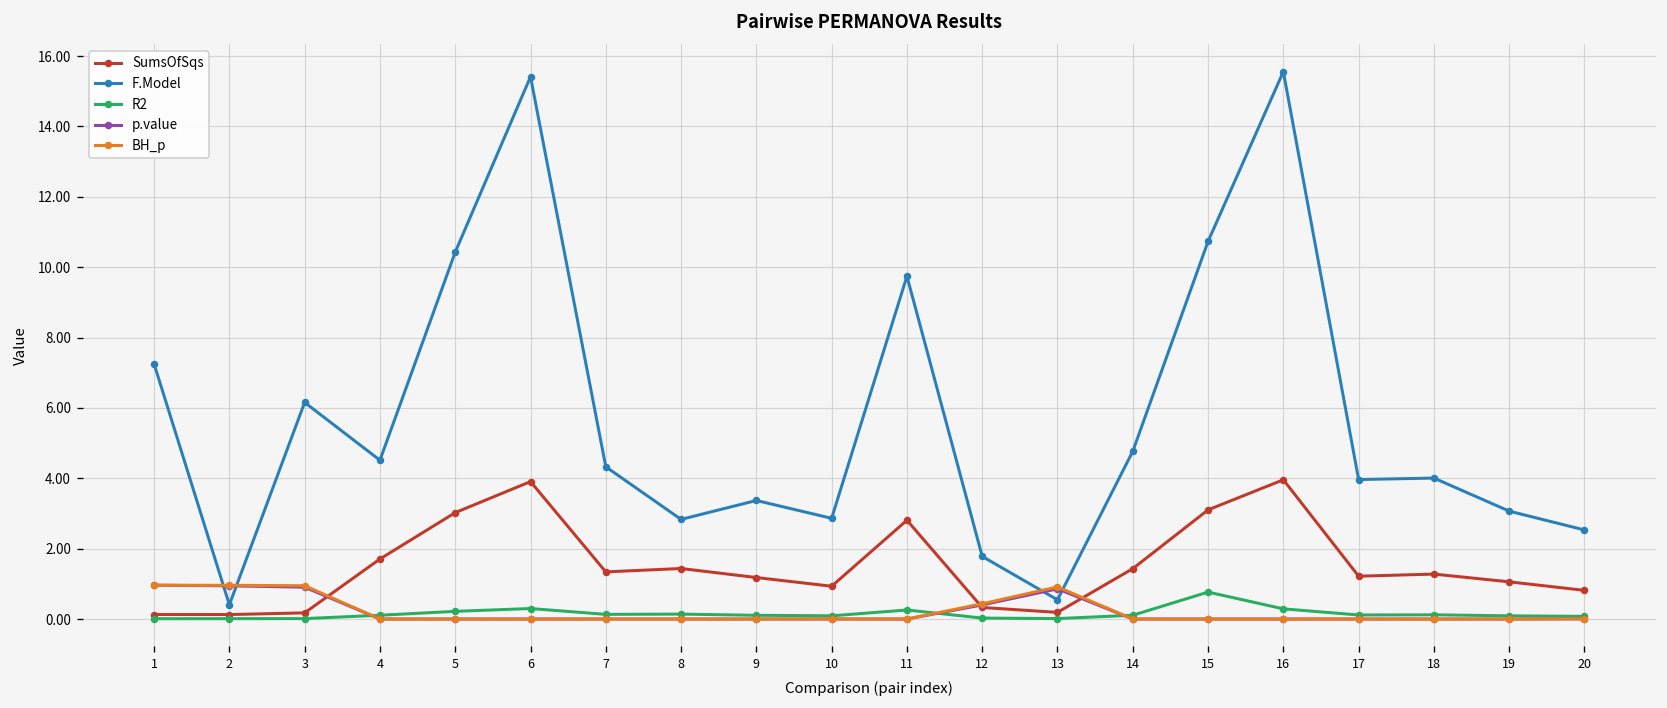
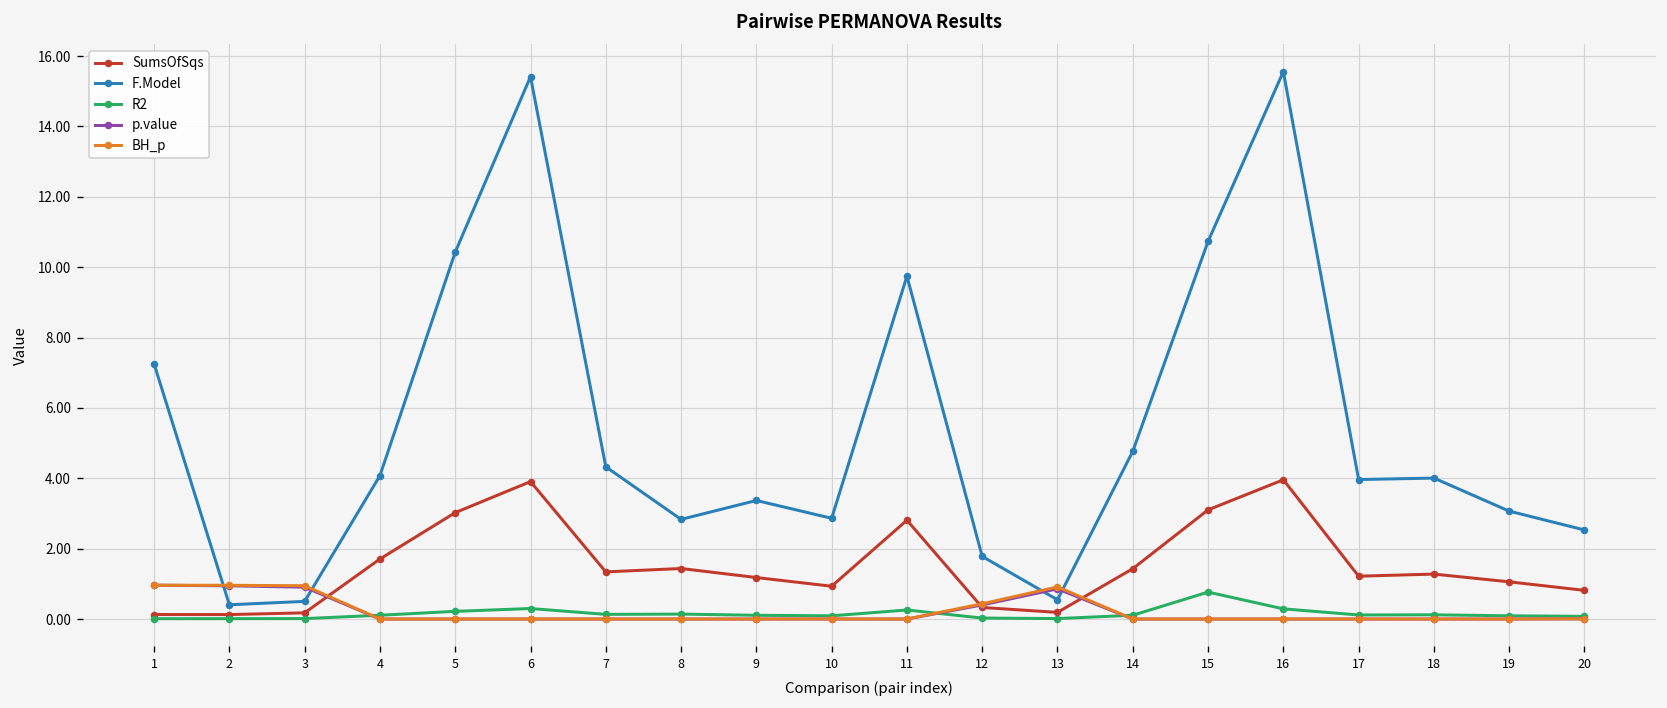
  {
    "SumsOfSqs": {
      "1": 0.1,
      "2": 0.1,
      "3": 0.2,
      "4": 1.7,
      "5": 3.0,
      "6": 3.9,
      "7": 1.3,
      "8": 1.4,
      "9": 1.2,
      "10": 0.9,
      "11": 2.8,
      "13": 0.2,
      "14": 1.4,
      "15": 3.1,
      "16": 4.0,
      "17": 1.2,
      "18": 1.3,
      "19": 1.1,
      "20": 0.8
    },
    "F.Model": {
      "1": 7.3,
      "2": 0.4,
-     "3": 6.2,
-     "4": 4.5,
+     "3": 0.5,
+     "4": 4.1,
      "5": 10.4,
      "6": 15.4,
      "7": 4.3,
      "8": 2.8,
      "9": 3.4,
      "10": 2.9,
      "11": 9.7,
      "12": 1.8,
      "13": 0.5,
      "14": 4.8,
      "15": 10.7,
      "16": 15.6,
      "17": 4.0,
      "18": 4.0,
      "19": 3.1,
      "20": 2.5
    },
    "R2": {
      "1": 0.0,
      "2": 0.0,
      "3": 0.0,
      "4": 0.1,
      "5": 0.2,
      "6": 0.3,
      "7": 0.1,
      "8": 0.1,
      "9": 0.1,
      "10": 0.1,
      "11": 0.3,
      "12": 0.0,
      "13": 0.0,
      "14": 0.1,
      "15": 0.8,
      "16": 0.3,
      "17": 0.1,
      "18": 0.1,
      "19": 0.1
    }
  }
